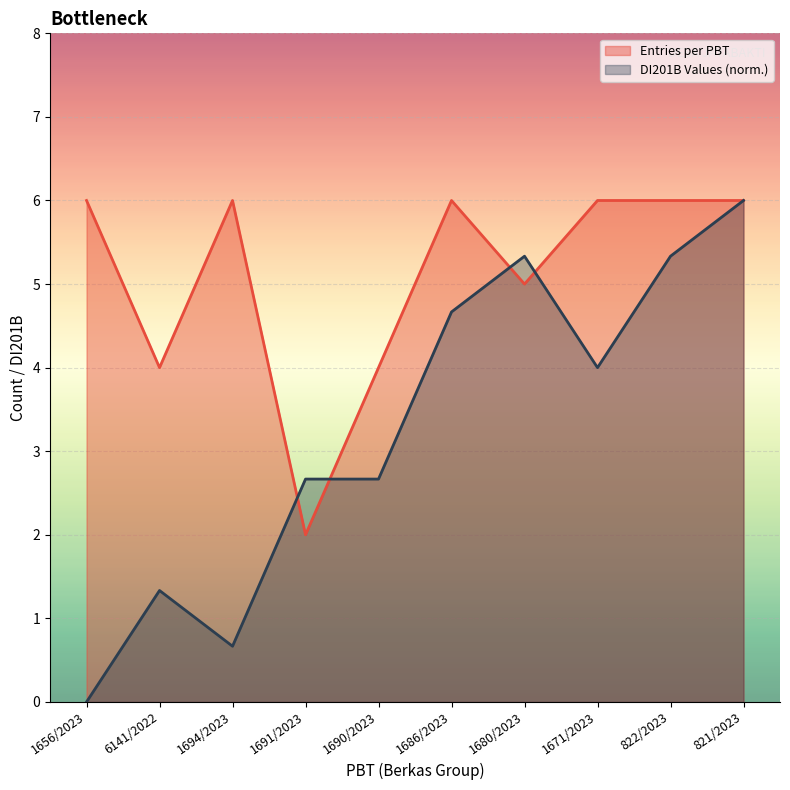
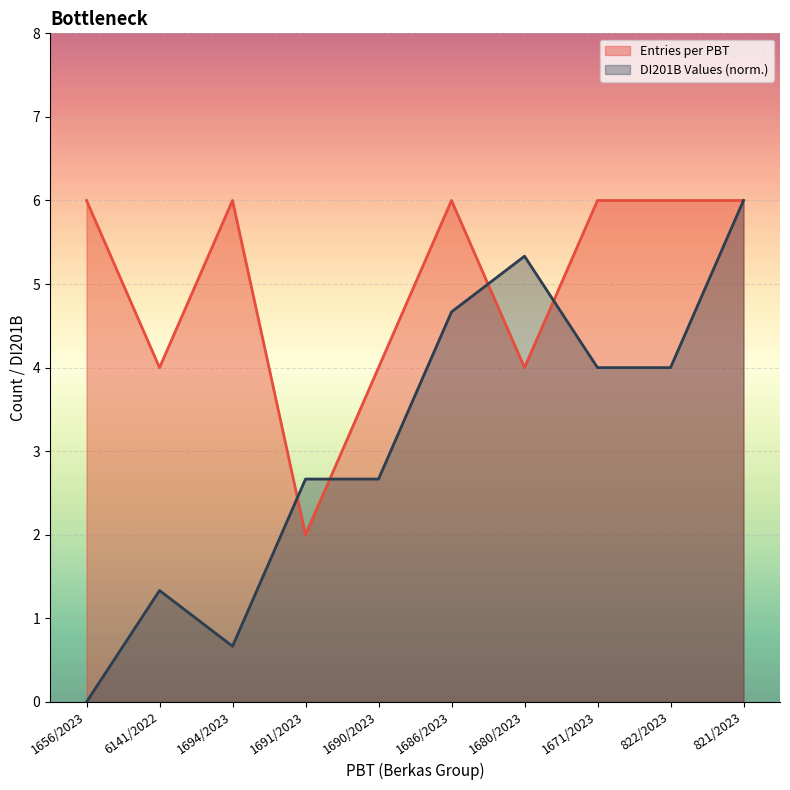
  {
    "Entries per PBT": {
      "1656/2023": 6,
      "6141/2022": 4,
      "1694/2023": 6,
      "1691/2023": 2,
      "1690/2023": 4,
      "1686/2023": 6,
-     "1680/2023": 5,
+     "1680/2023": 4,
      "1671/2023": 6,
      "822/2023": 6
    },
    "DI201B Values (norm.)": {
      "1656/2023": 0.0,
      "6141/2022": 1.3,
      "1694/2023": 0.7,
      "1691/2023": 2.7,
      "1690/2023": 2.7,
      "1686/2023": 4.7,
      "1680/2023": 5.3,
      "1671/2023": 4.0,
-     "822/2023": 5.3
+     "822/2023": 4.0
    }
  }
